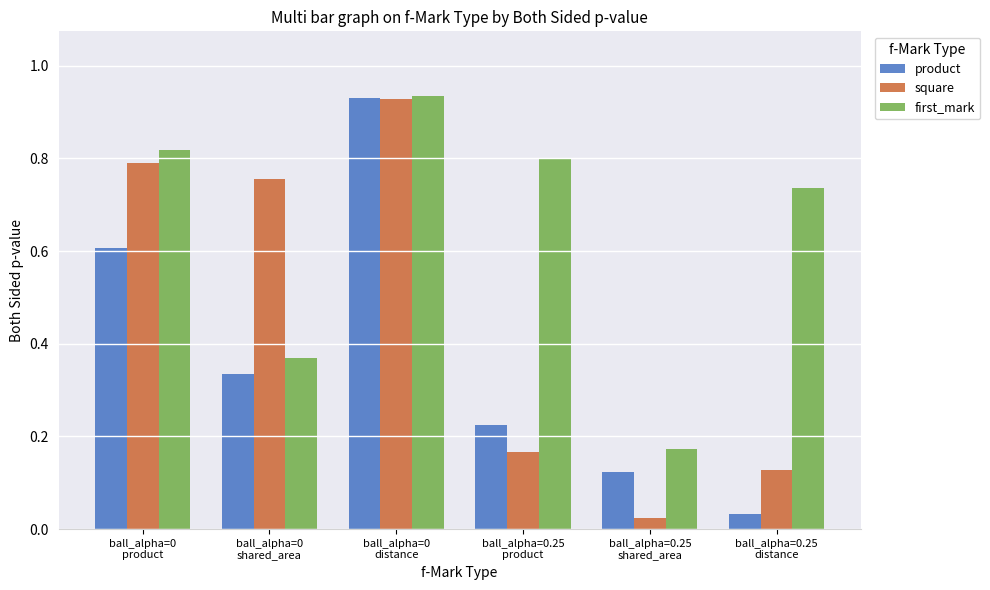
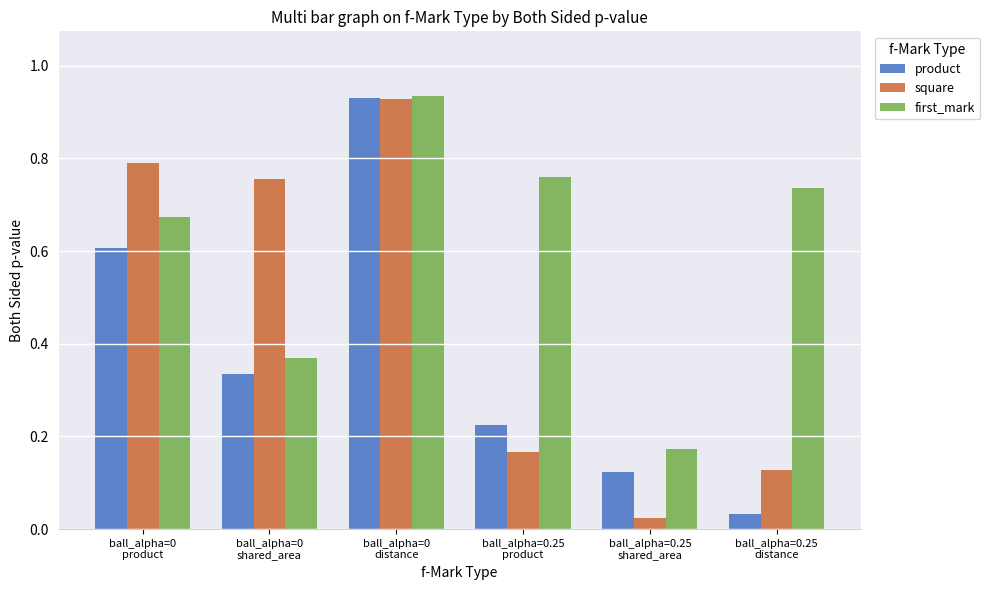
  {
    "product": {
      "ball_alpha=0 product": 0.61,
      "ball_alpha=0 shared_area": 0.33,
      "ball_alpha=0 distance": 0.93,
      "ball_alpha=0.25 product": 0.23,
      "ball_alpha=0.25 shared_area": 0.12,
      "ball_alpha=0.25 distance": 0.03
    },
    "square": {
      "ball_alpha=0 product": 0.79,
      "ball_alpha=0 shared_area": 0.76,
      "ball_alpha=0 distance": 0.93,
      "ball_alpha=0.25 product": 0.17,
      "ball_alpha=0.25 shared_area": 0.02,
      "ball_alpha=0.25 distance": 0.13
    },
    "first_mark": {
-     "ball_alpha=0 product": 0.82,
+     "ball_alpha=0 product": 0.67,
      "ball_alpha=0 shared_area": 0.37,
      "ball_alpha=0 distance": 0.93,
-     "ball_alpha=0.25 product": 0.80,
+     "ball_alpha=0.25 product": 0.76,
      "ball_alpha=0.25 shared_area": 0.17,
      "ball_alpha=0.25 distance": 0.74
    }
  }
